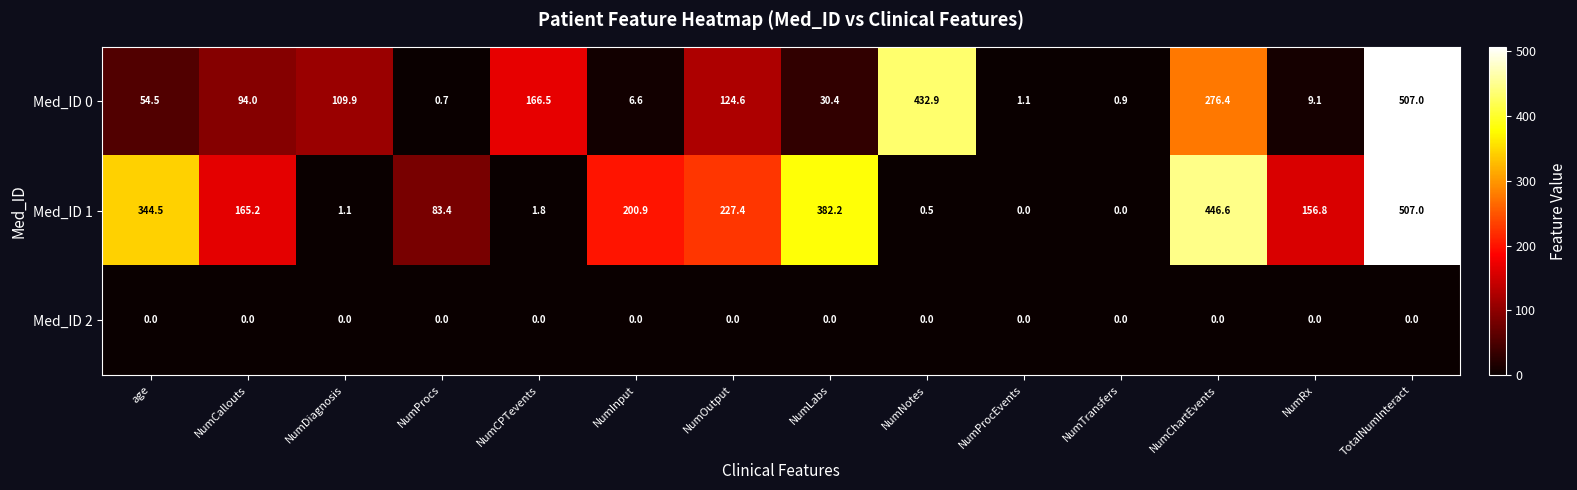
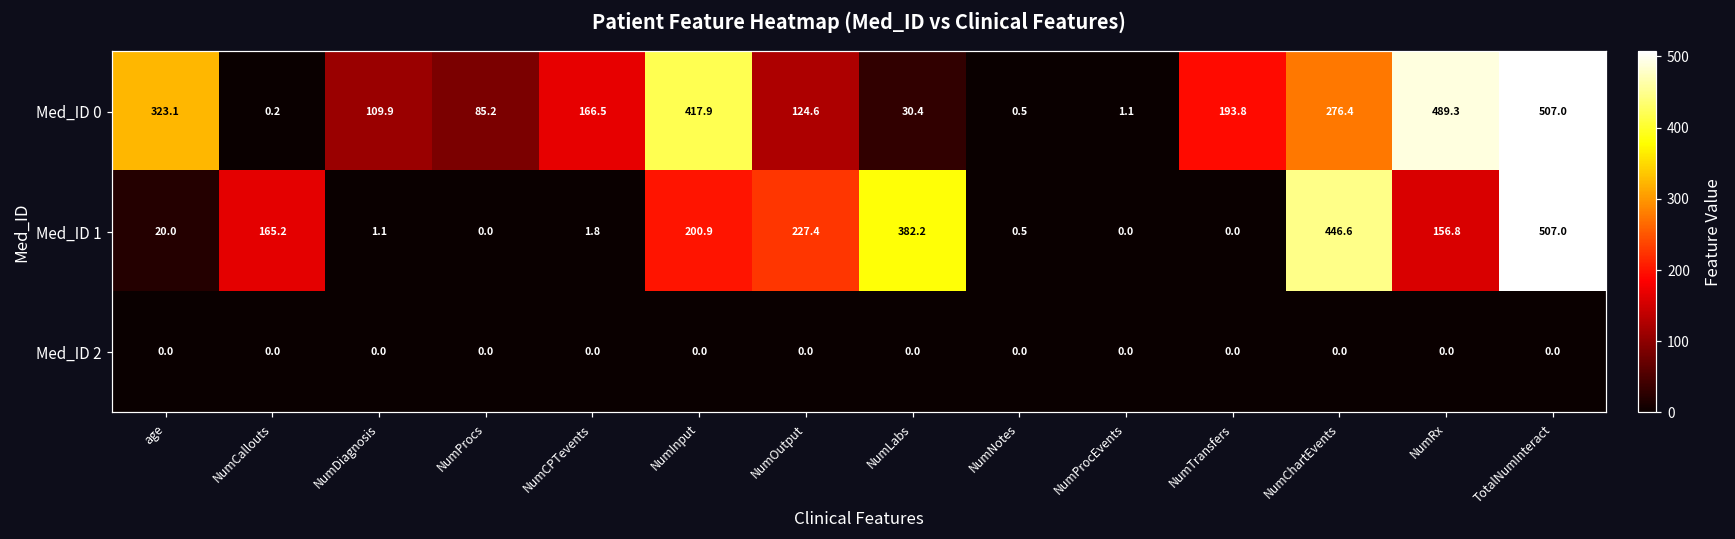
  {
    "Med_ID 0": {
-     "age": 54.5,
-     "NumCallouts": 94.0,
+     "age": 323.1,
+     "NumCallouts": 0.2,
      "NumDiagnosis": 109.9,
-     "NumProcs": 0.7,
+     "NumProcs": 85.2,
      "NumCPTevents": 166.5,
-     "NumInput": 6.6,
+     "NumInput": 417.9,
      "NumOutput": 124.6,
      "NumLabs": 30.4,
-     "NumNotes": 432.9,
+     "NumNotes": 0.5,
      "NumProcEvents": 1.1,
-     "NumTransfers": 0.9,
+     "NumTransfers": 193.8,
      "NumChartEvents": 276.4,
-     "NumRx": 9.1,
+     "NumRx": 489.3,
      "TotalNumInteract": 507.0
    },
    "Med_ID 1": {
-     "age": 344.5,
+     "age": 20.0,
      "NumCallouts": 165.2,
      "NumDiagnosis": 1.1,
-     "NumProcs": 83.4,
+     "NumProcs": 0.0,
      "NumCPTevents": 1.8,
      "NumInput": 200.9,
      "NumOutput": 227.4,
      "NumLabs": 382.2,
      "NumNotes": 0.5,
      "NumProcEvents": 0.0,
      "NumTransfers": 0.0,
      "NumChartEvents": 446.6,
      "NumRx": 156.8,
      "TotalNumInteract": 507.0
    },
    "Med_ID 2": {
      "age": 0.0,
      "NumCallouts": 0.0,
      "NumDiagnosis": 0.0,
      "NumProcs": 0.0,
      "NumCPTevents": 0.0,
      "NumInput": 0.0,
      "NumOutput": 0.0,
      "NumLabs": 0.0,
      "NumNotes": 0.0,
      "NumProcEvents": 0.0,
      "NumTransfers": 0.0,
      "NumChartEvents": 0.0,
      "NumRx": 0.0,
      "TotalNumInteract": 0.0
    }
  }
